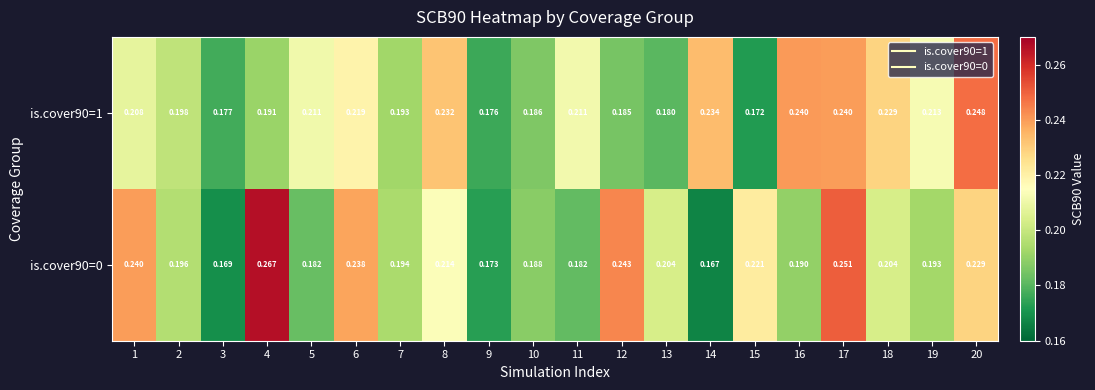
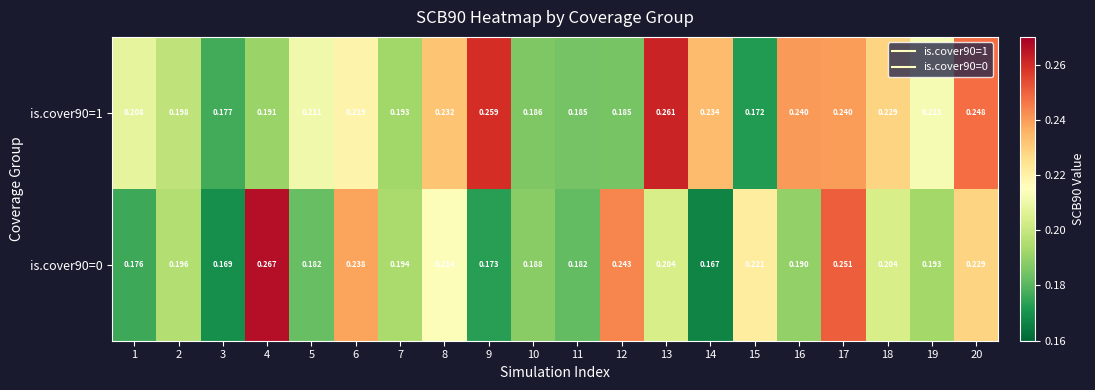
  {
    "is.cover90=1": {
      "1": 0.208,
      "2": 0.198,
      "3": 0.177,
      "4": 0.191,
      "5": 0.211,
      "6": 0.219,
      "7": 0.193,
      "8": 0.232,
-     "9": 0.176,
+     "9": 0.259,
      "10": 0.186,
-     "11": 0.211,
+     "11": 0.185,
      "12": 0.185,
-     "13": 0.180,
+     "13": 0.261,
      "14": 0.234,
      "15": 0.172,
      "16": 0.240,
      "17": 0.240,
      "18": 0.229,
      "19": 0.213,
      "20": 0.248
    },
    "is.cover90=0": {
-     "1": 0.240,
+     "1": 0.176,
      "2": 0.196,
      "3": 0.169,
      "4": 0.267,
      "5": 0.182,
      "6": 0.238,
      "7": 0.194,
      "8": 0.214,
      "9": 0.173,
      "10": 0.188,
      "11": 0.182,
      "12": 0.243,
      "13": 0.204,
      "14": 0.167,
      "15": 0.221,
      "16": 0.190,
      "17": 0.251,
      "18": 0.204,
      "19": 0.193,
      "20": 0.229
    }
  }
